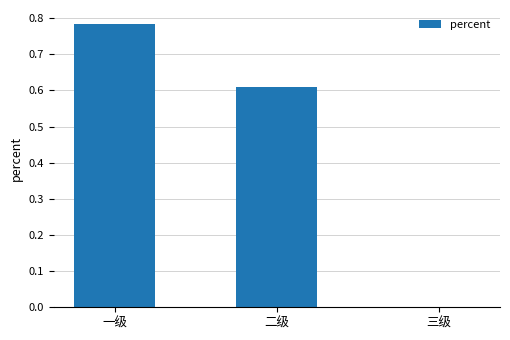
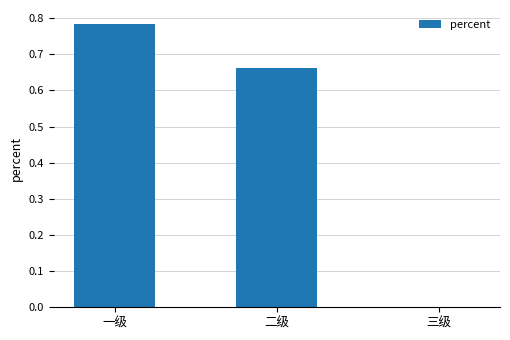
  {
    "一级": 0.78,
-   "二级": 0.61,
+   "二级": 0.66,
    "三级": 0.00
  }
